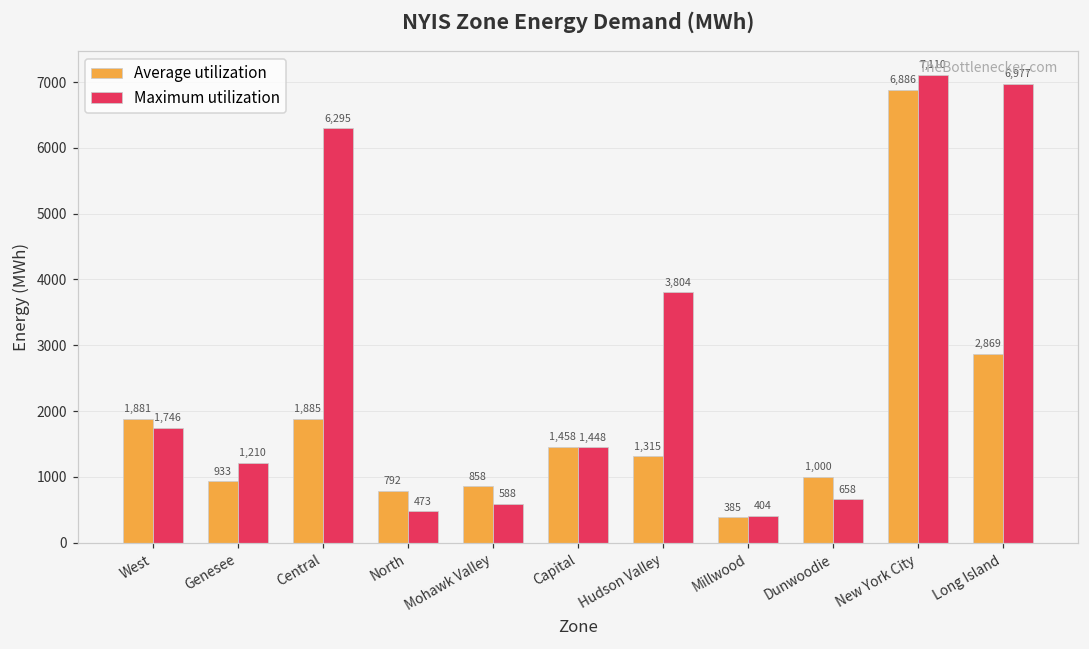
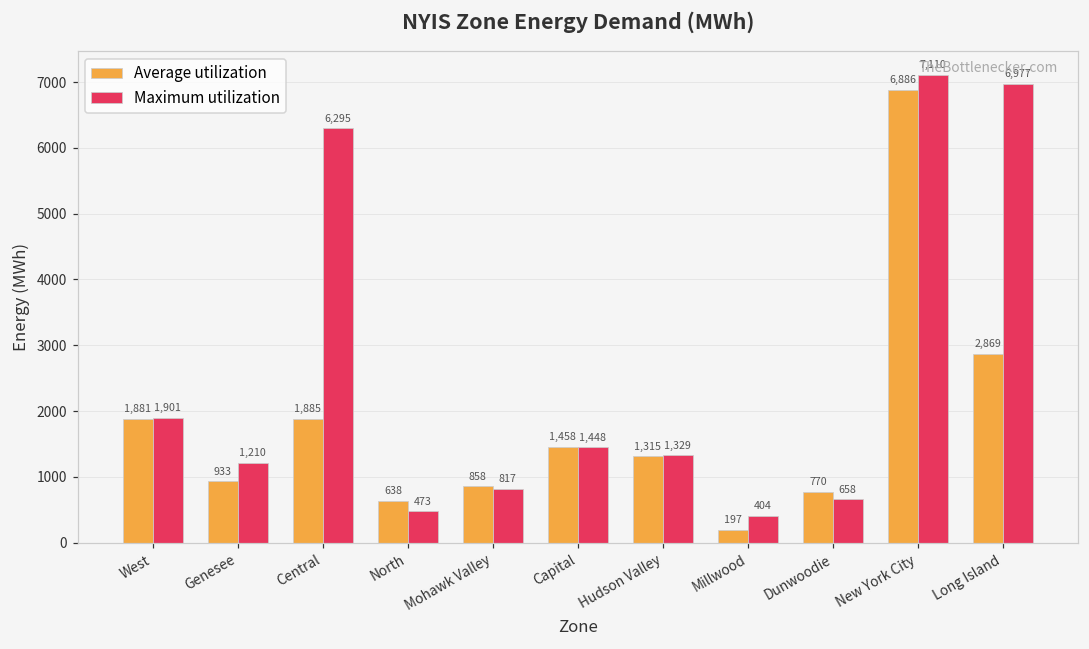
  {
    "Average utilization": {
      "West": "1,881",
      "Genesee": "933",
      "Central": "1,885",
-     "North": "792",
+     "North": "638",
      "Mohawk Valley": "858",
      "Capital": "1,458",
      "Hudson Valley": "1,315",
-     "Millwood": "385",
-     "Dunwoodie": "1,000",
+     "Millwood": "197",
+     "Dunwoodie": "770",
      "New York City": "6,886",
      "Long Island": "2,869"
    },
    "Maximum utilization": {
-     "West": "1,746",
+     "West": "1,901",
      "Genesee": "1,210",
      "Central": "6,295",
      "North": "473",
-     "Mohawk Valley": "588",
+     "Mohawk Valley": "817",
      "Capital": "1,448",
-     "Hudson Valley": "3,804",
+     "Hudson Valley": "1,329",
      "Millwood": "404",
      "Dunwoodie": "658"
    }
  }
